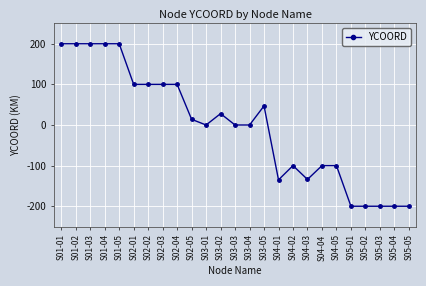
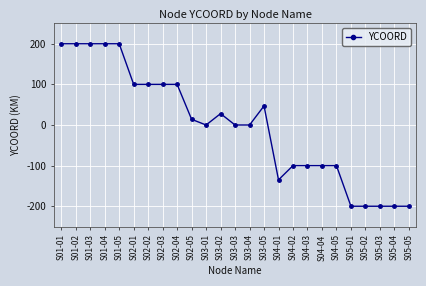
  {
    "S01-01": 200,
    "S01-02": 200,
    "S01-03": 200,
    "S01-04": 200,
    "S01-05": 200,
    "S02-01": 100,
    "S02-02": 100,
    "S02-03": 100,
    "S02-04": 100,
    "S02-05": 10,
    "S03-01": 0,
    "S03-02": 30,
    "S03-03": 0,
    "S03-04": 0,
    "S03-05": 50,
    "S04-01": -140,
    "S04-02": -100,
-   "S04-03": -130,
+   "S04-03": -100,
    "S04-04": -100,
    "S04-05": -100,
    "S05-01": -200,
    "S05-02": -200,
    "S05-03": -200,
    "S05-04": -200,
    "S05-05": -200
  }
